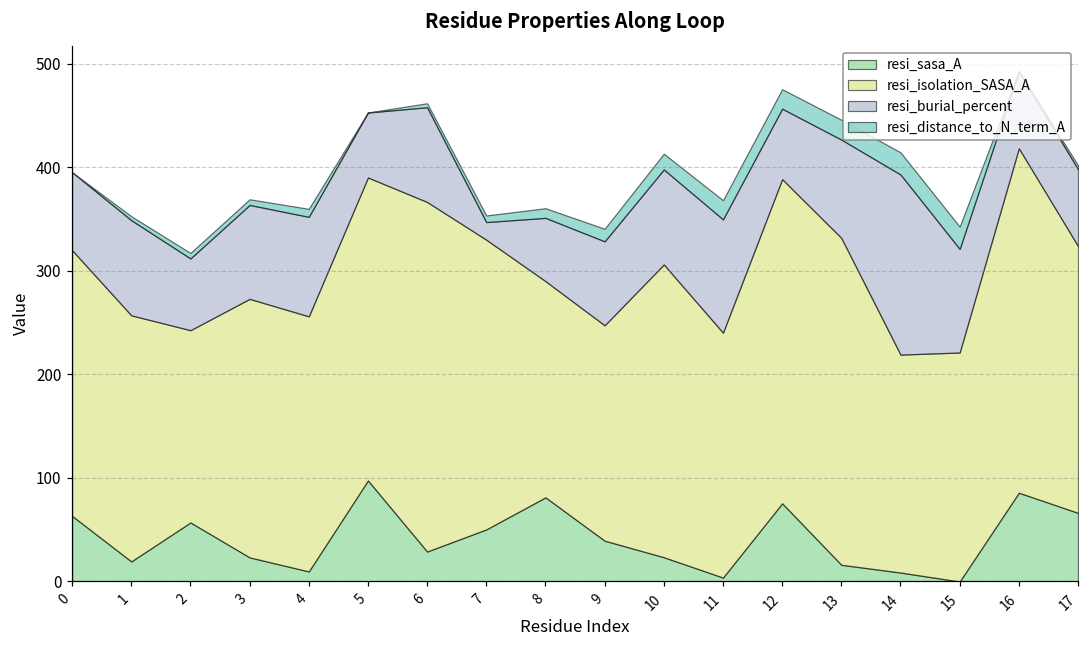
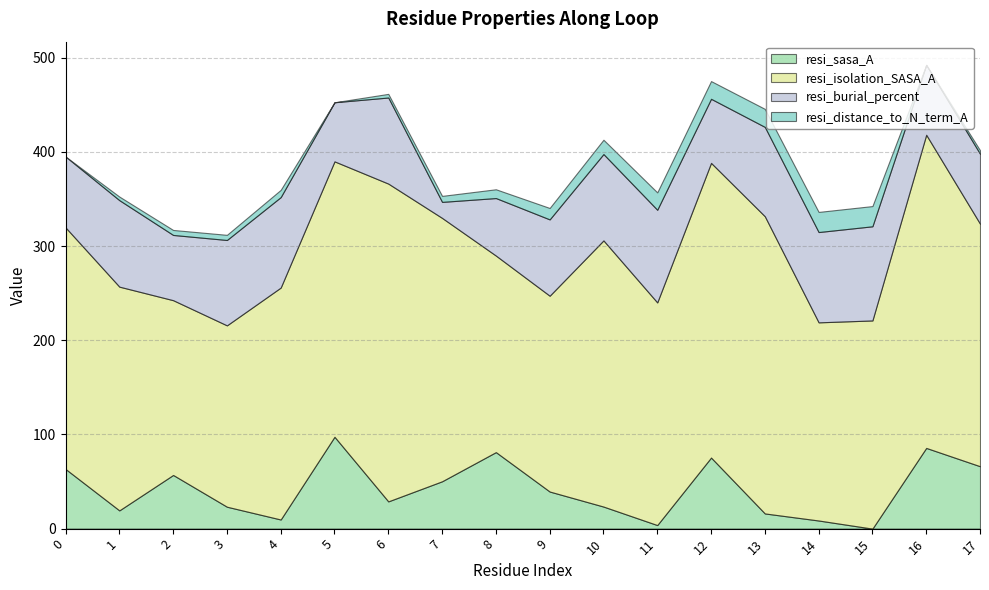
  {
    "resi_isolation_SASA_A": {
      "0": 260,
      "1": 240,
      "2": 190,
-     "3": 250,
+     "3": 190,
      "4": 250,
      "5": 290,
      "6": 340,
      "7": 280,
      "8": 210,
      "9": 210,
      "10": 280,
      "11": 240,
      "12": 310,
      "13": 320,
      "14": 210,
      "15": 220,
      "16": 330,
      "17": 260
    },
    "resi_burial_percent": {
      "1": 90,
      "2": 70,
      "3": 90,
      "4": 100,
      "6": 90,
      "7": 20,
      "8": 60,
      "9": 80,
      "10": 90,
-     "11": 110,
+     "11": 100,
      "12": 70,
      "13": 90,
-     "14": 170,
+     "14": 100,
      "15": 100,
      "17": 70
    }
  }
